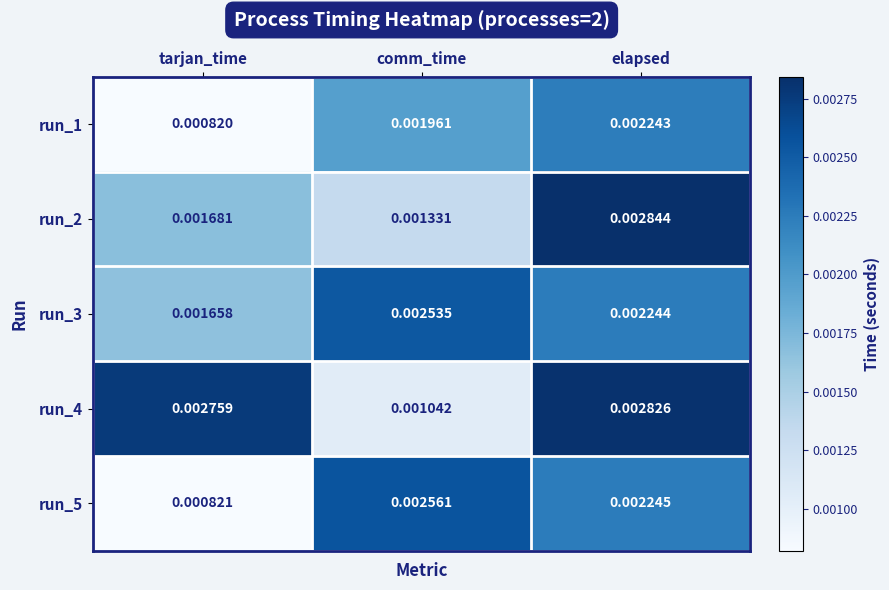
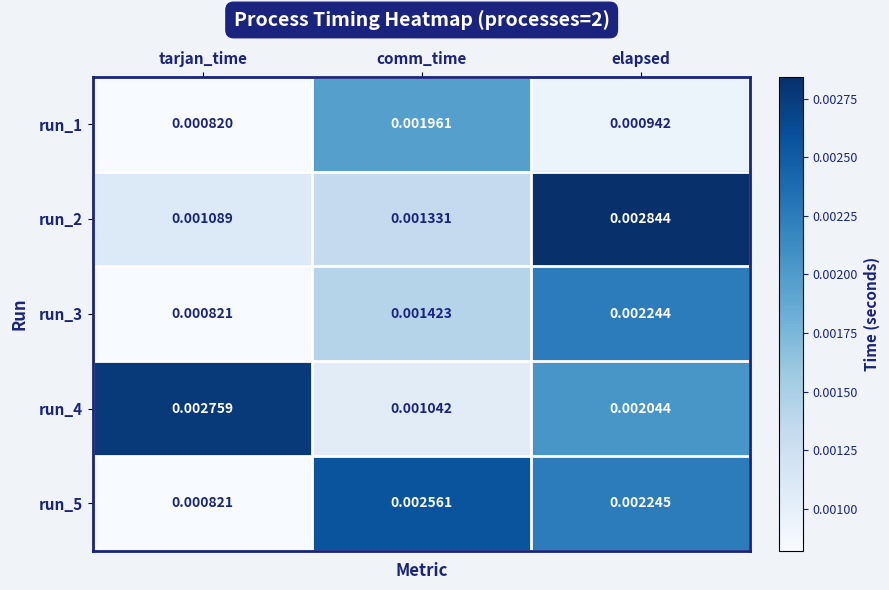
  {
    "run_1": {
      "tarjan_time": 0.000820,
      "comm_time": 0.001961,
-     "elapsed": 0.002243
+     "elapsed": 0.000942
    },
    "run_2": {
-     "tarjan_time": 0.001681,
+     "tarjan_time": 0.001089,
      "comm_time": 0.001331,
      "elapsed": 0.002844
    },
    "run_3": {
-     "tarjan_time": 0.001658,
-     "comm_time": 0.002535,
+     "tarjan_time": 0.000821,
+     "comm_time": 0.001423,
      "elapsed": 0.002244
    },
    "run_4": {
      "tarjan_time": 0.002759,
      "comm_time": 0.001042,
-     "elapsed": 0.002826
+     "elapsed": 0.002044
    },
    "run_5": {
      "tarjan_time": 0.000821,
      "comm_time": 0.002561,
      "elapsed": 0.002245
    }
  }
